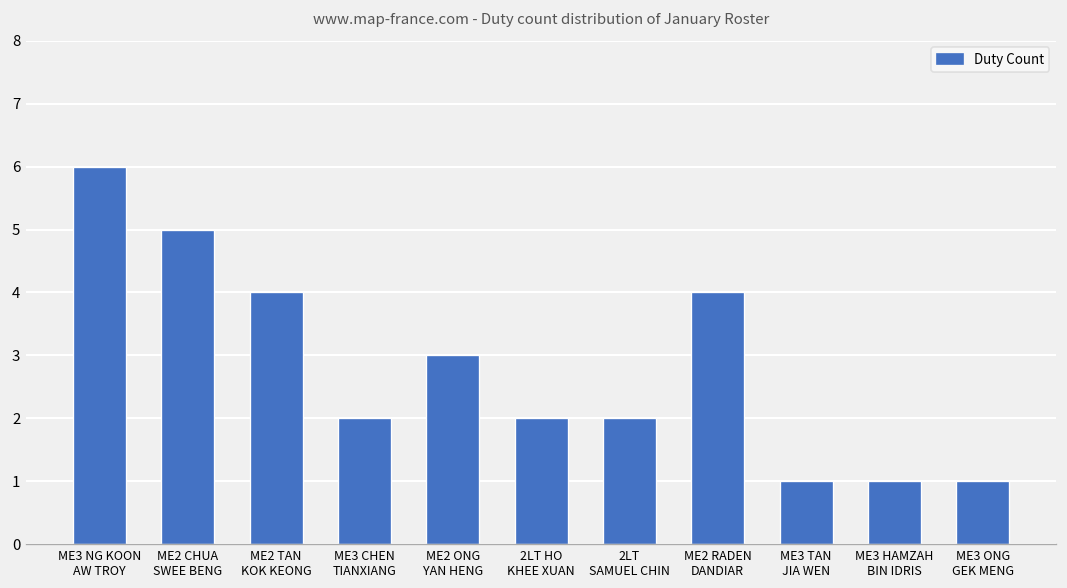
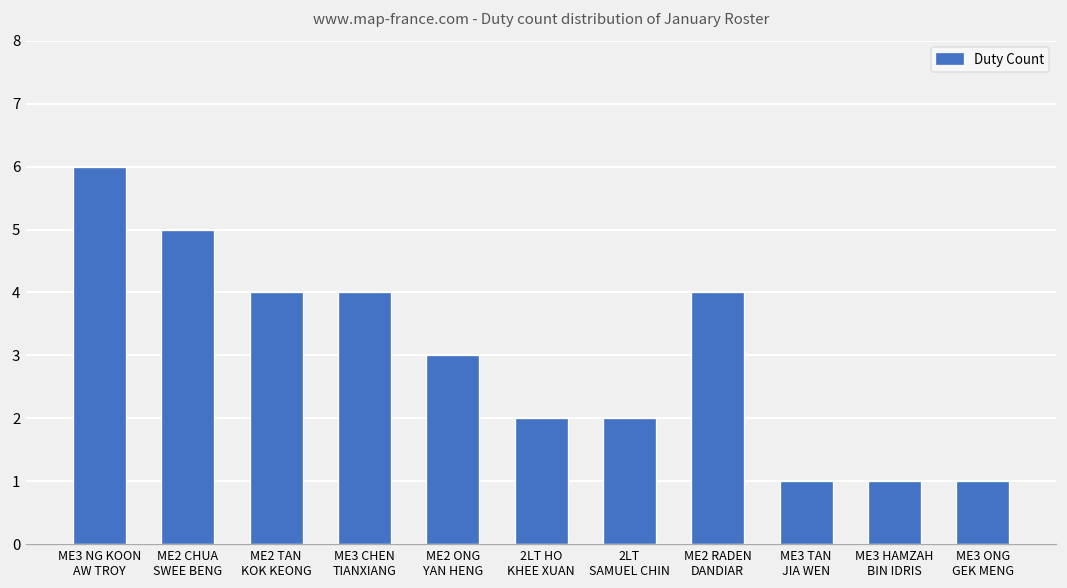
  {
    "ME3 NG KOON AW TROY": 6,
    "ME2 CHUA SWEE BENG": 5,
    "ME2 TAN KOK KEONG": 4,
-   "ME3 CHEN TIANXIANG": 2,
+   "ME3 CHEN TIANXIANG": 4,
    "ME2 ONG YAN HENG": 3,
    "2LT HO KHEE XUAN": 2,
    "2LT SAMUEL CHIN": 2,
    "ME2 RADEN DANDIAR": 4,
    "ME3 TAN JIA WEN": 1,
    "ME3 HAMZAH BIN IDRIS": 1,
    "ME3 ONG GEK MENG": 1
  }
